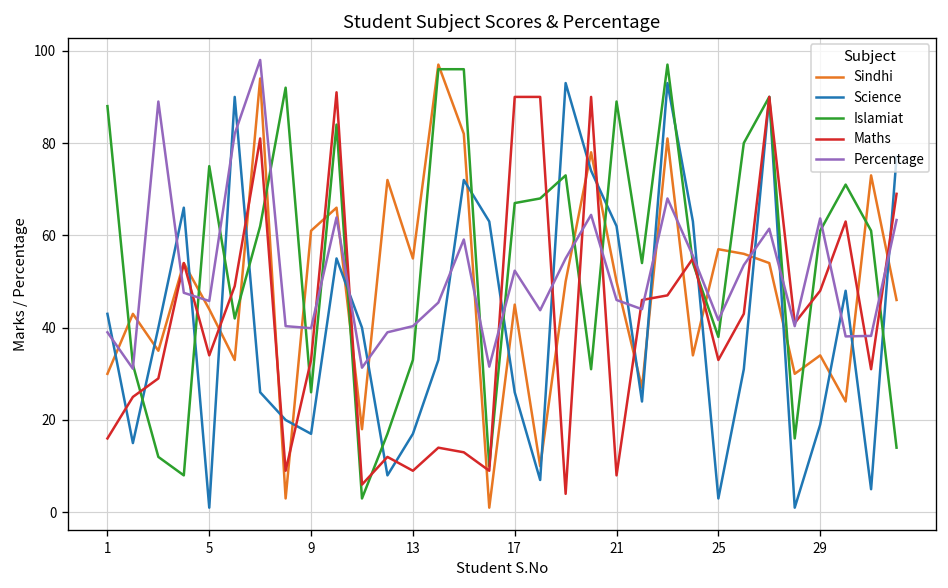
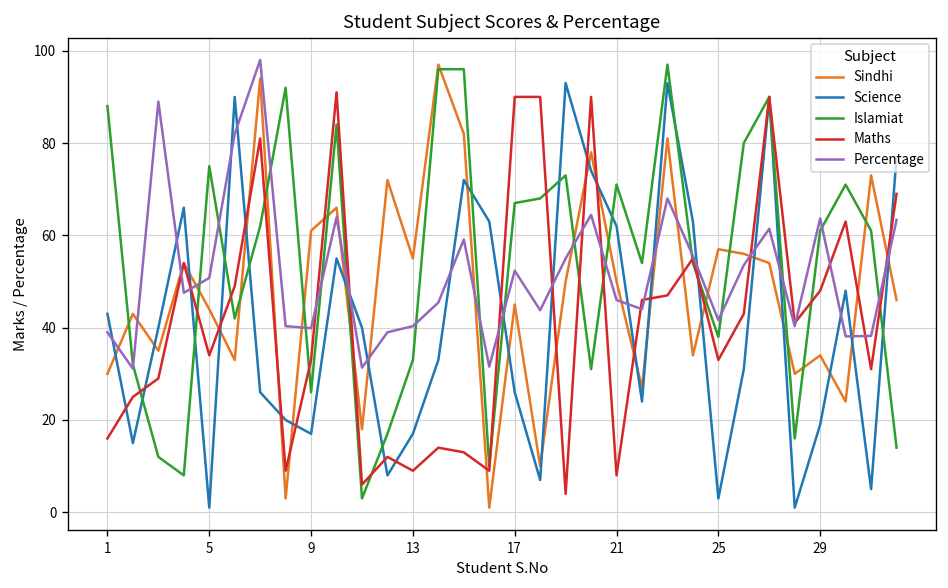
  {
    "Sindhi": {
      "1": 30,
      "5": 44,
      "9": 61,
      "13": 55,
      "17": 45,
      "21": 50,
      "25": 57,
      "29": 34
    },
    "Science": {
      "1": 43,
      "5": 1,
      "9": 17,
      "13": 17,
      "17": 26,
      "21": 62,
      "25": 3,
      "29": 19
    },
    "Islamiat": {
      "1": 88,
      "5": 75,
      "9": 26,
      "13": 33,
      "17": 67,
-     "21": 89,
+     "21": 71,
      "25": 38,
      "29": 61
    },
    "Maths": {
      "1": 16,
      "5": 34,
      "9": 33,
      "13": 9,
      "17": 90,
      "21": 8,
      "25": 33,
      "29": 48
    },
    "Percentage": {
      "1": 39,
-     "5": 46,
+     "5": 51,
      "9": 40,
      "13": 40,
      "17": 52,
      "21": 46,
      "25": 42,
      "29": 64
    }
  }
